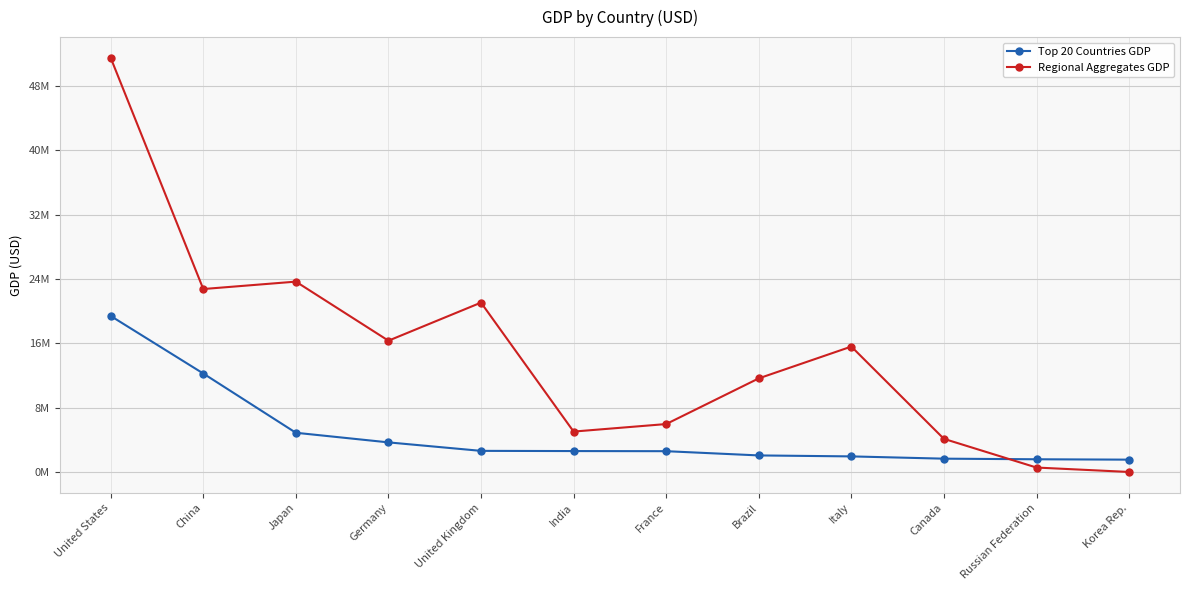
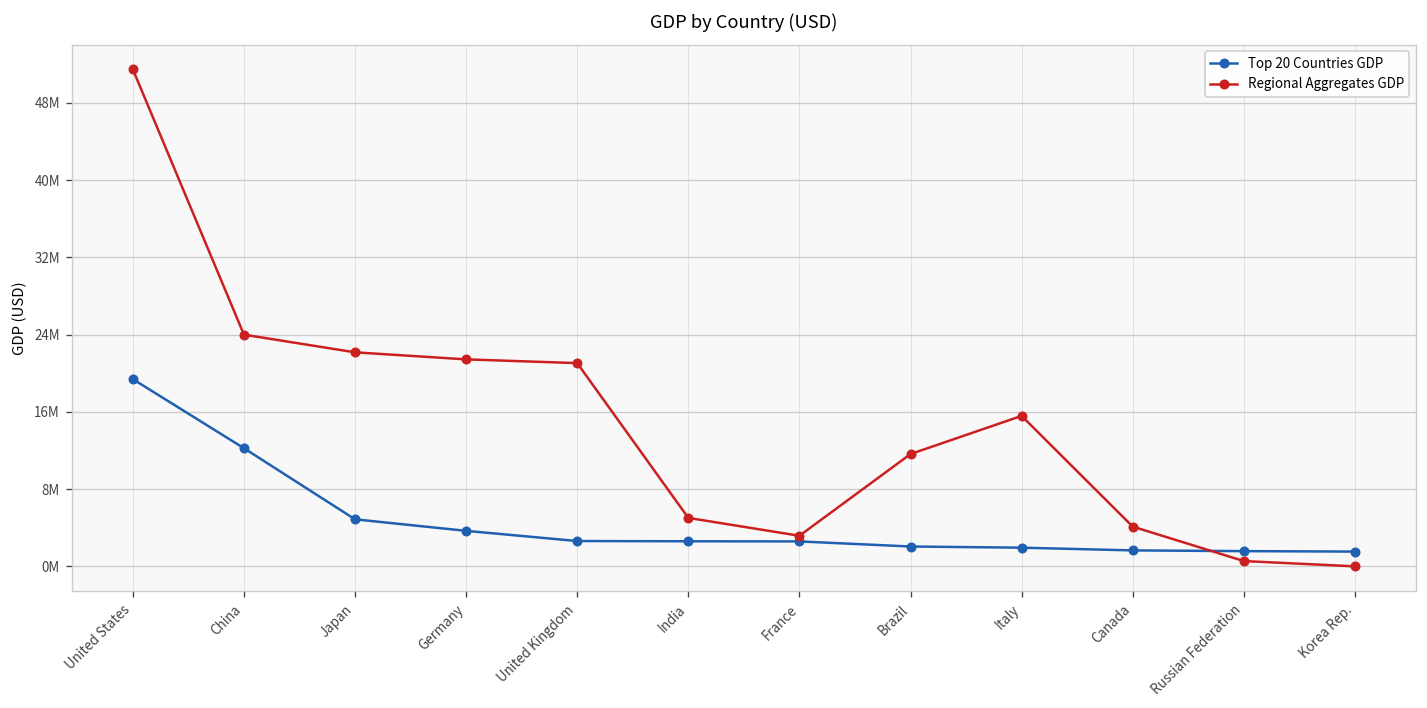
  {
    "Top 20 Countries GDP": {
      "United States": 19000000,
      "China": 12000000,
      "Japan": 5000000,
      "Germany": 4000000,
      "United Kingdom": 3000000,
      "India": 3000000,
      "France": 3000000,
      "Brazil": 2000000,
      "Italy": 2000000,
      "Canada": 2000000,
      "Russian Federation": 2000000,
      "Korea Rep.": 2000000
    },
    "Regional Aggregates GDP": {
      "United States": 51000000,
-     "China": 23000000,
-     "Japan": 24000000,
-     "Germany": 16000000,
+     "China": 24000000,
+     "Japan": 22000000,
+     "Germany": 21000000,
      "United Kingdom": 21000000,
      "India": 5000000,
-     "France": 6000000,
+     "France": 3000000,
      "Brazil": 12000000,
      "Italy": 16000000,
      "Canada": 4000000,
      "Russian Federation": 1000000,
      "Korea Rep.": 0
    }
  }
